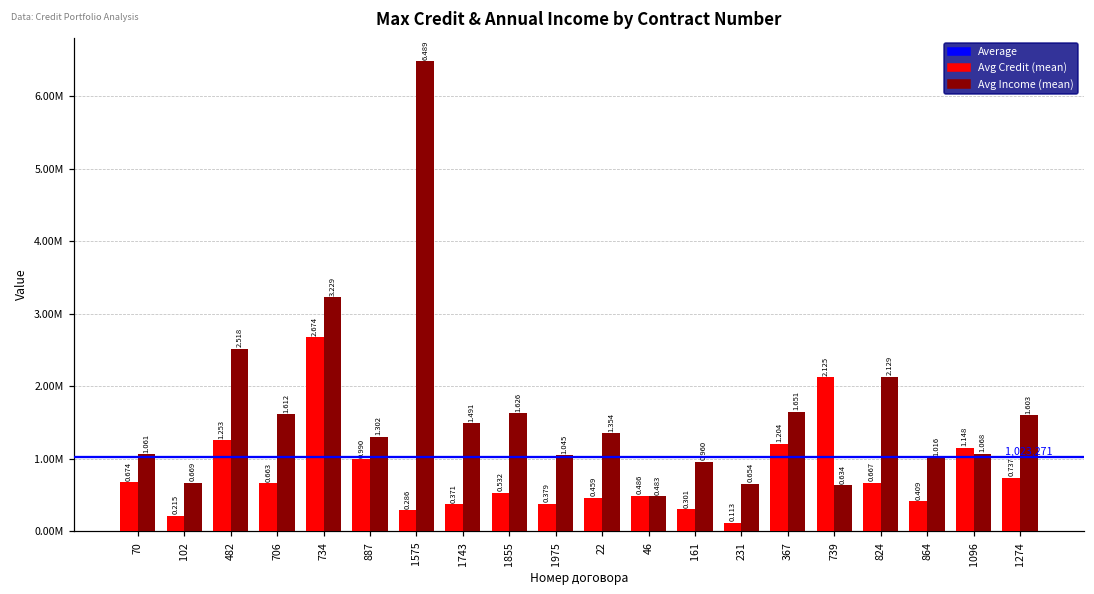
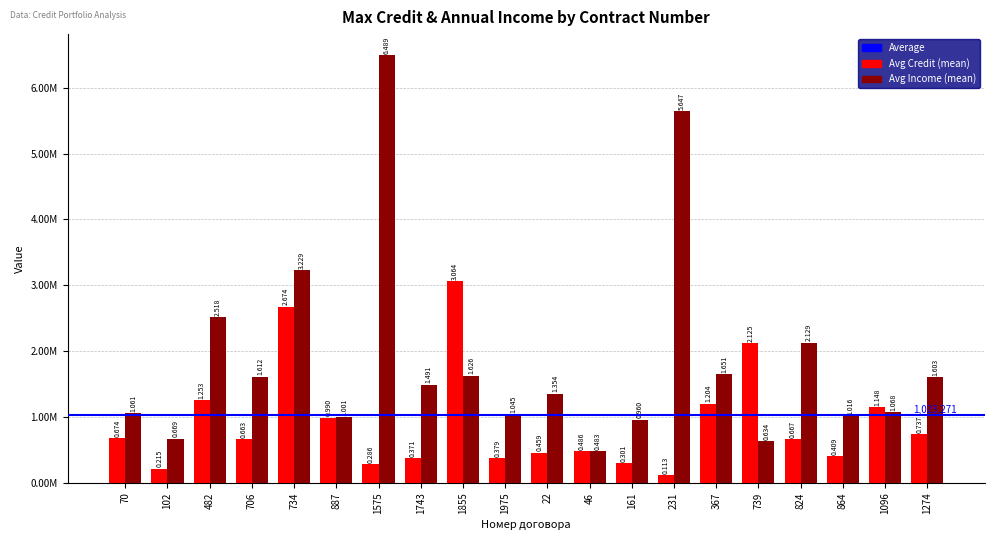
  {
    "Avg Credit (mean)": {
-     "1855": 0.532
+     "1855": 3.064
    },
    "Avg Income (mean)": {
-     "887": 1.302,
-     "231": 0.654
+     "887": 1.001,
+     "231": 5.647
    }
  }
